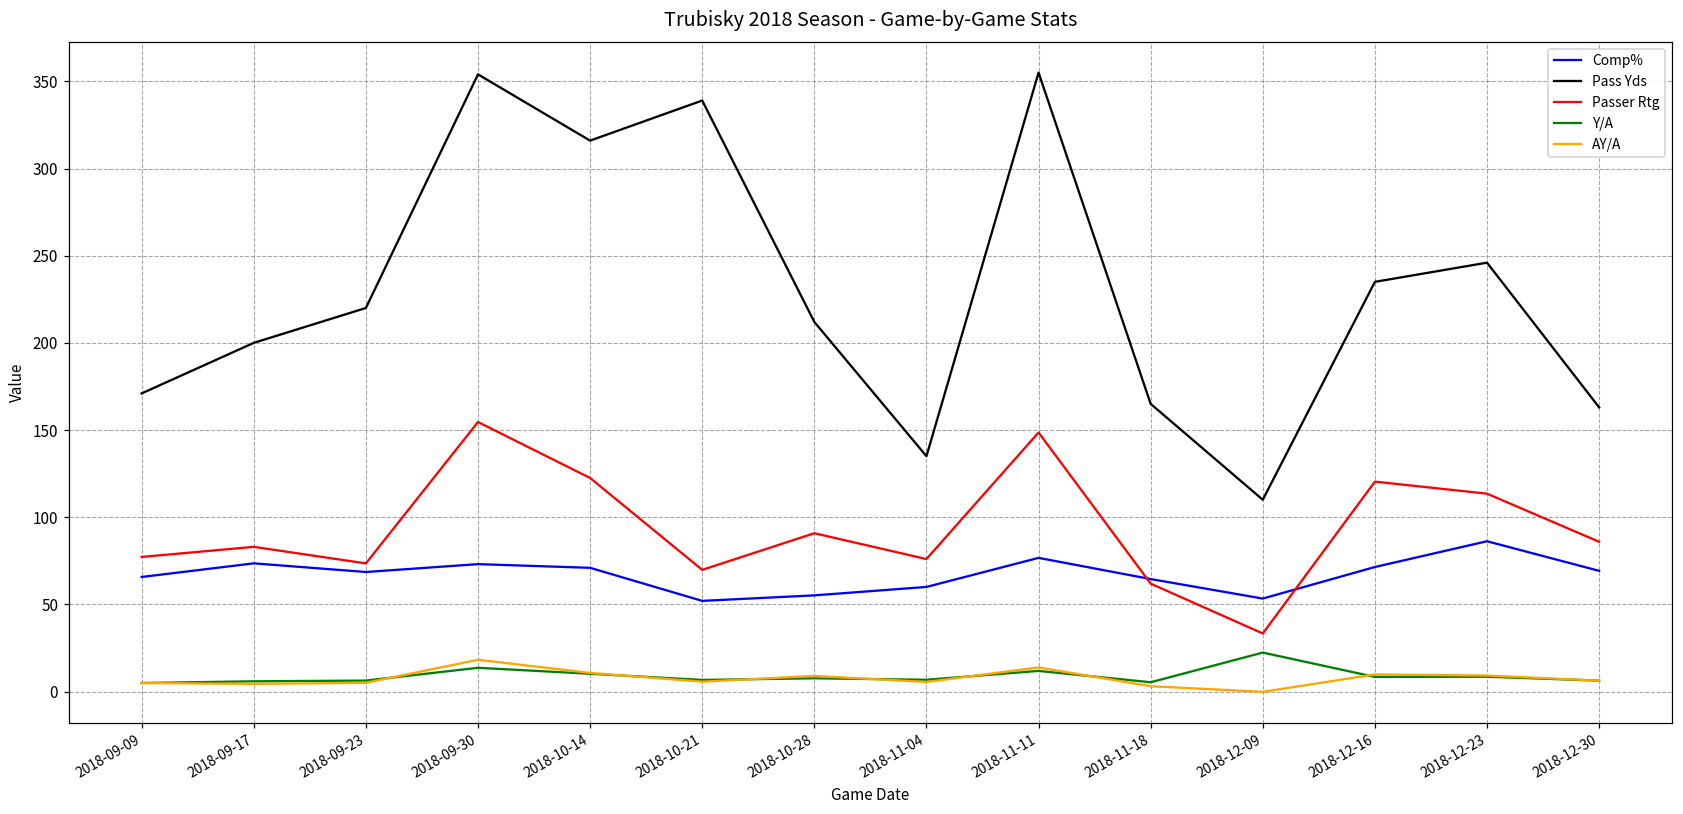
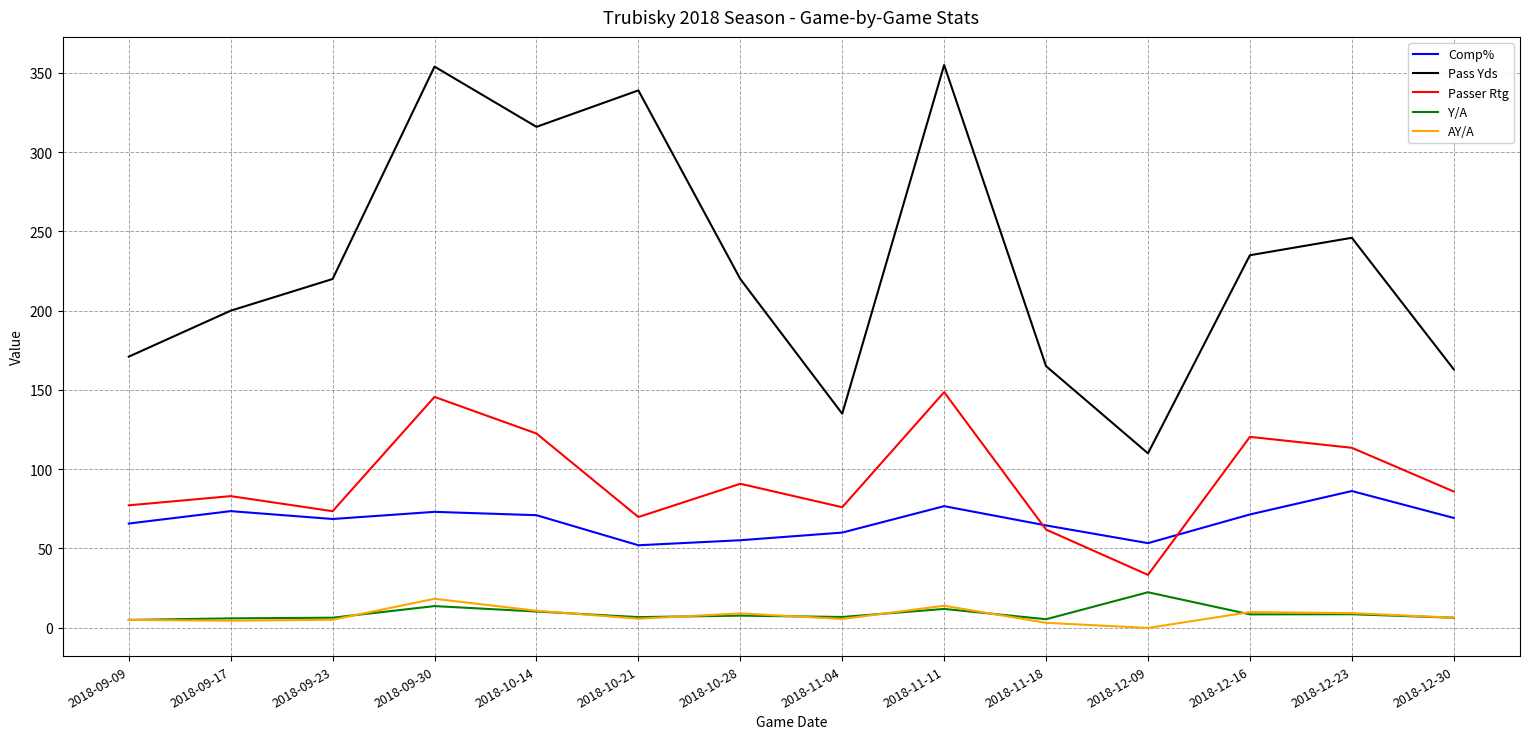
  {
    "Comp%": {
      "2018-09-09": 66,
      "2018-09-17": 74,
      "2018-09-23": 69,
      "2018-09-30": 73,
      "2018-10-14": 71,
      "2018-10-21": 52,
      "2018-10-28": 55,
      "2018-11-04": 60,
      "2018-11-11": 77,
      "2018-11-18": 65,
      "2018-12-09": 53,
      "2018-12-16": 71,
      "2018-12-23": 86,
      "2018-12-30": 69
    },
    "Pass Yds": {
      "2018-09-09": 171,
      "2018-09-17": 200,
      "2018-09-23": 220,
      "2018-09-30": 354,
      "2018-10-14": 316,
      "2018-10-21": 339,
-     "2018-10-28": 212,
+     "2018-10-28": 220,
      "2018-11-04": 135,
      "2018-11-11": 355,
      "2018-11-18": 165,
      "2018-12-09": 110,
      "2018-12-16": 235,
      "2018-12-23": 246,
      "2018-12-30": 163
    },
    "Passer Rtg": {
      "2018-09-09": 77,
      "2018-09-17": 83,
      "2018-09-23": 74,
-     "2018-09-30": 155,
+     "2018-09-30": 146,
      "2018-10-14": 123,
      "2018-10-21": 70,
      "2018-10-28": 91,
      "2018-11-04": 76,
      "2018-11-11": 149,
      "2018-11-18": 62,
      "2018-12-09": 33,
      "2018-12-16": 120,
      "2018-12-23": 114,
      "2018-12-30": 86
    },
    "Y/A": {
      "2018-09-30": 14,
      "2018-11-11": 12,
      "2018-11-18": 5,
      "2018-12-09": 22
    },
    "AY/A": {
      "2018-09-30": 18,
      "2018-11-11": 14,
      "2018-11-18": 3,
      "2018-12-09": 0
    }
  }
